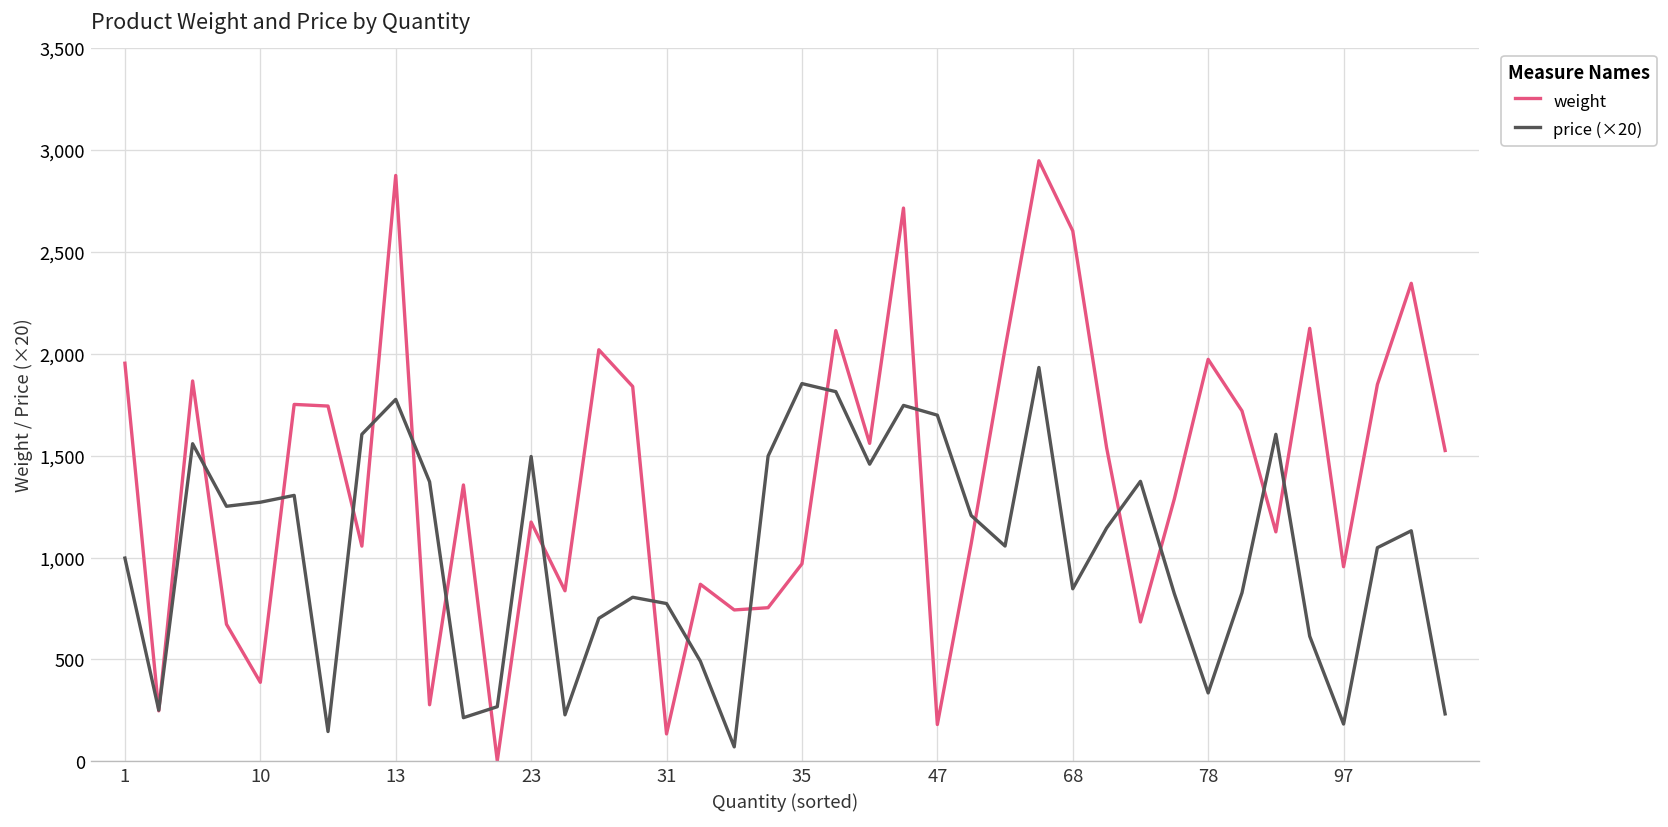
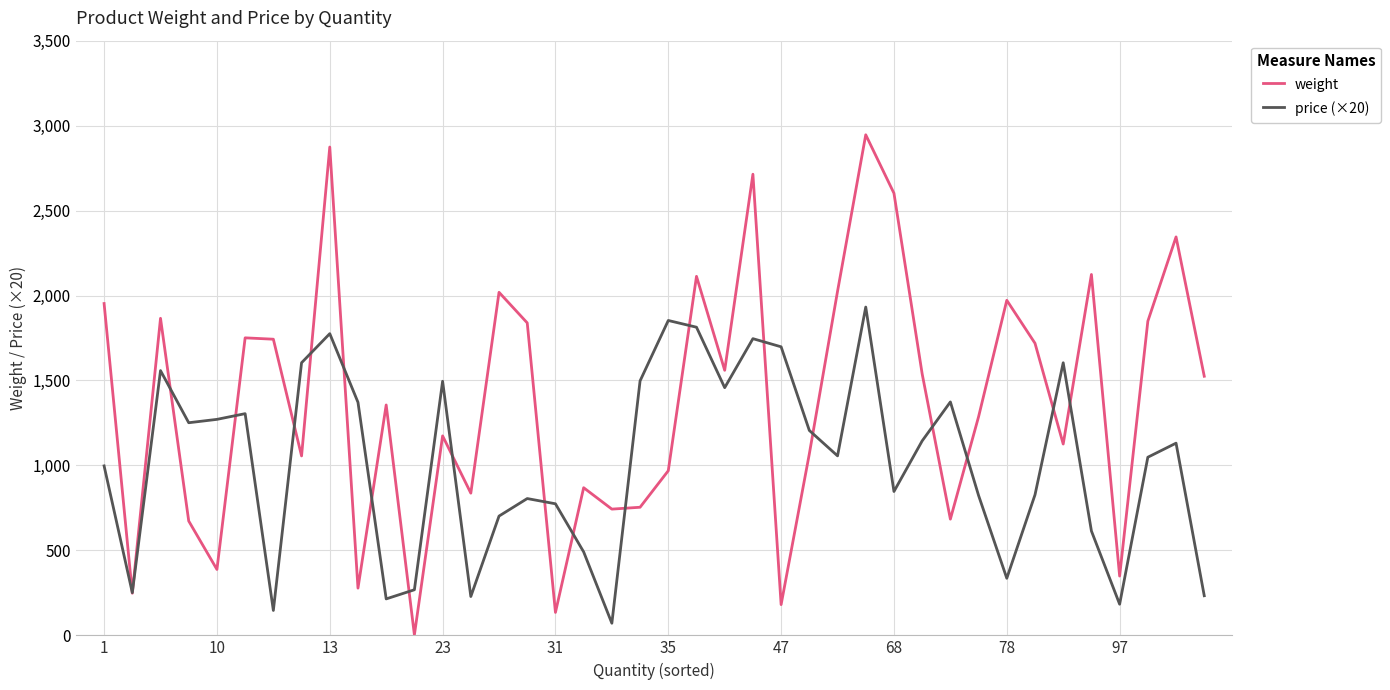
  {
    "weight": {
      "47": "180",
      "68": "2,600",
      "78": "1,970",
-     "97": "960"
+     "97": "350"
    },
    "price (×20)": {
      "47": "1,700",
      "68": "850",
      "78": "340",
      "97": "180"
    }
  }
